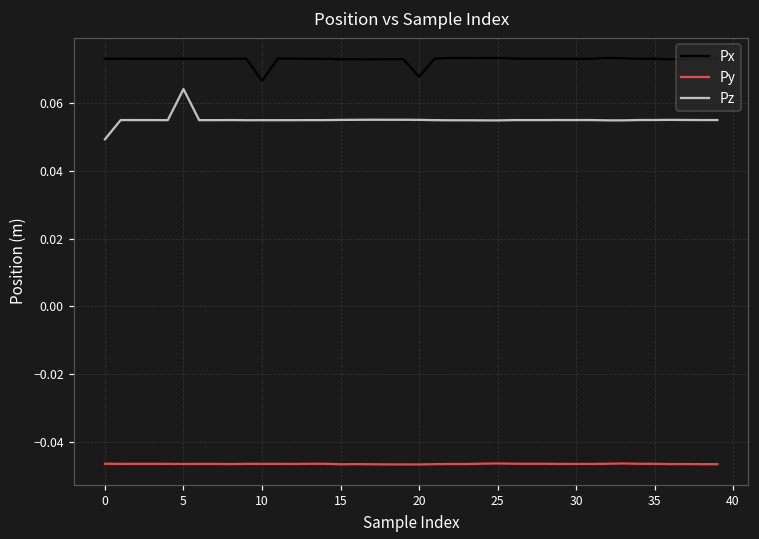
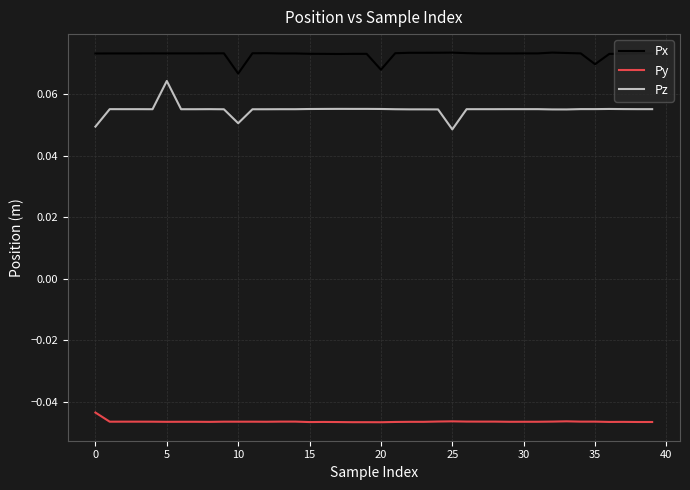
  {
    "Px": {
      "0": 0.073,
      "5": 0.073,
      "10": 0.067,
      "15": 0.073,
      "20": 0.068,
      "25": 0.073,
      "30": 0.073,
-     "35": 0.073
+     "35": 0.070
    },
    "Py": {
-     "0": -0.046,
+     "0": -0.044,
      "5": -0.047,
      "10": -0.047,
      "15": -0.047,
      "20": -0.047,
      "25": -0.046,
      "30": -0.047,
      "35": -0.046
    },
    "Pz": {
      "0": 0.049,
      "5": 0.064,
-     "10": 0.055,
+     "10": 0.050,
      "15": 0.055,
      "20": 0.055,
-     "25": 0.055,
+     "25": 0.048,
      "30": 0.055,
      "35": 0.055
    }
  }
